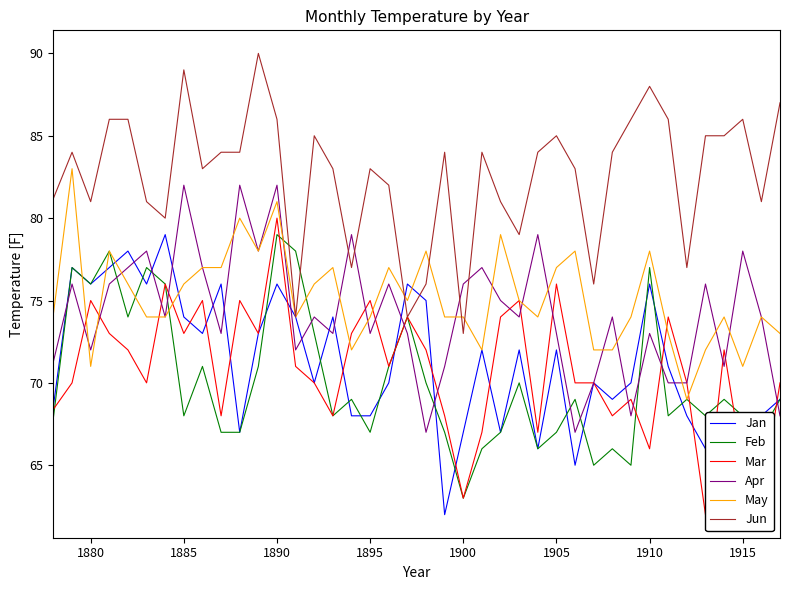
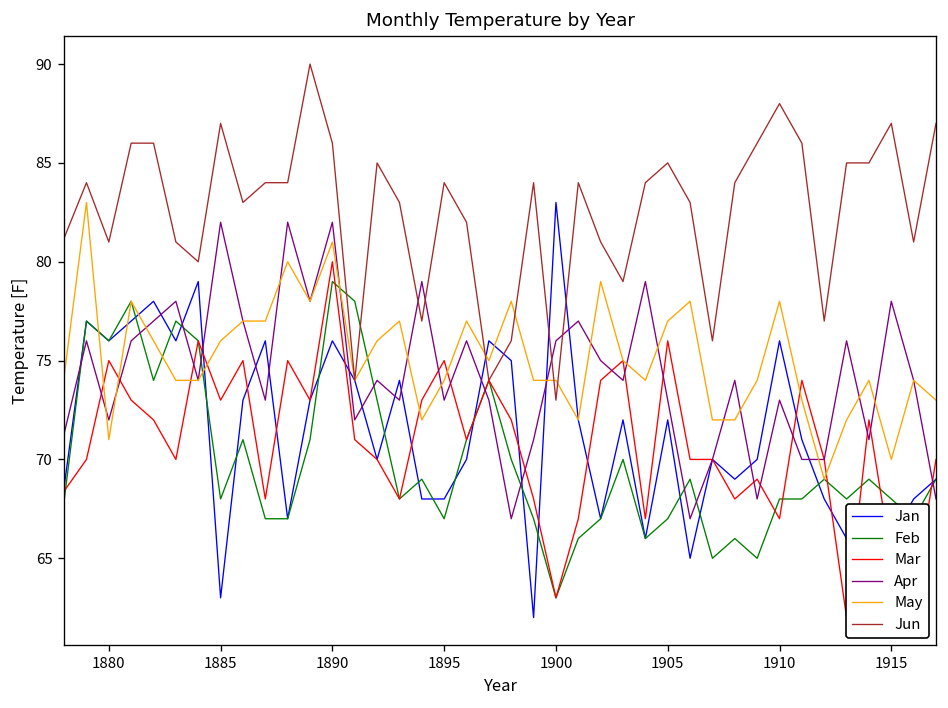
  {
    "Jan": {
-     "1885": 74,
+     "1885": 63,
      "1890": 76,
      "1895": 68,
-     "1900": 67,
+     "1900": 83,
      "1905": 72,
      "1910": 76
    },
    "Feb": {
      "1885": 68,
      "1890": 79,
      "1895": 67,
      "1905": 67,
-     "1910": 77
+     "1910": 68
    },
    "Mar": {
      "1880": 75,
      "1885": 73,
      "1890": 80,
      "1895": 75,
      "1905": 76,
-     "1910": 66
+     "1910": 67
    },
    "Apr": {
      "1880": 72,
      "1885": 82,
      "1890": 82,
      "1895": 73,
      "1900": 76,
      "1905": 73,
      "1910": 73,
      "1915": 78
    },
    "May": {
      "1880": 71,
      "1885": 76,
      "1890": 81,
      "1895": 74,
      "1900": 74,
      "1905": 77,
      "1910": 78,
-     "1915": 71
+     "1915": 70
    },
    "Jun": {
      "1880": 81,
-     "1885": 89,
+     "1885": 87,
      "1890": 86,
-     "1895": 83,
+     "1895": 84,
      "1900": 73,
      "1905": 85,
      "1910": 88,
-     "1915": 86
+     "1915": 87
    }
  }
